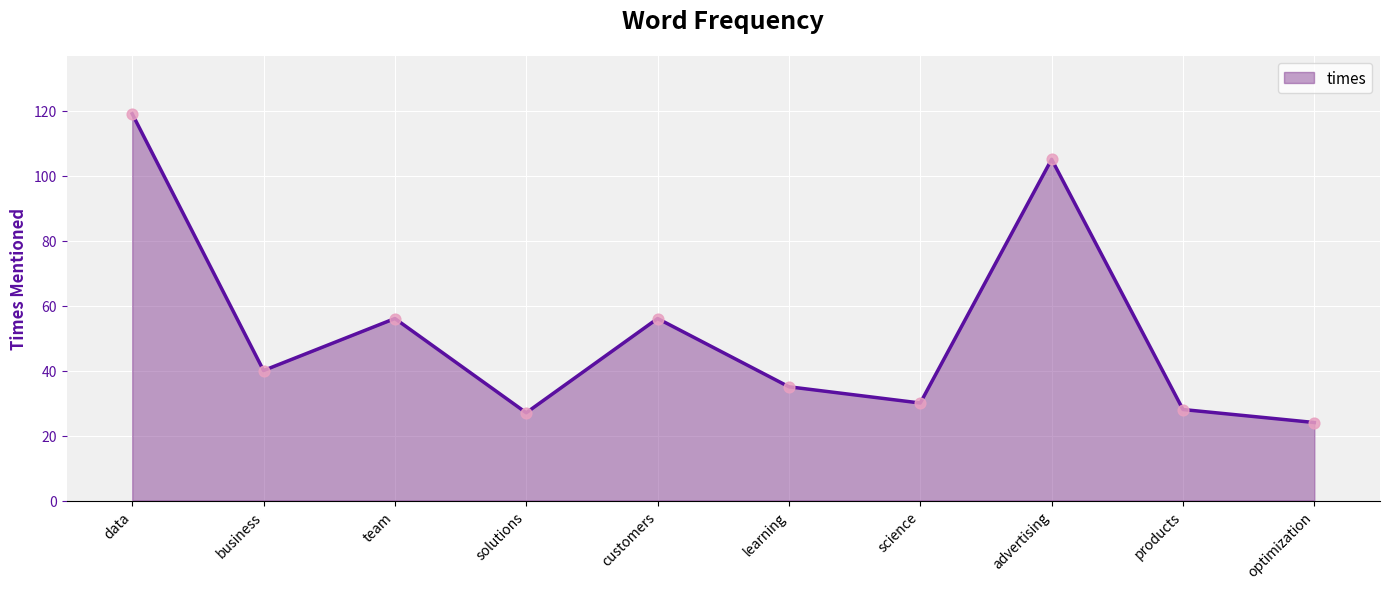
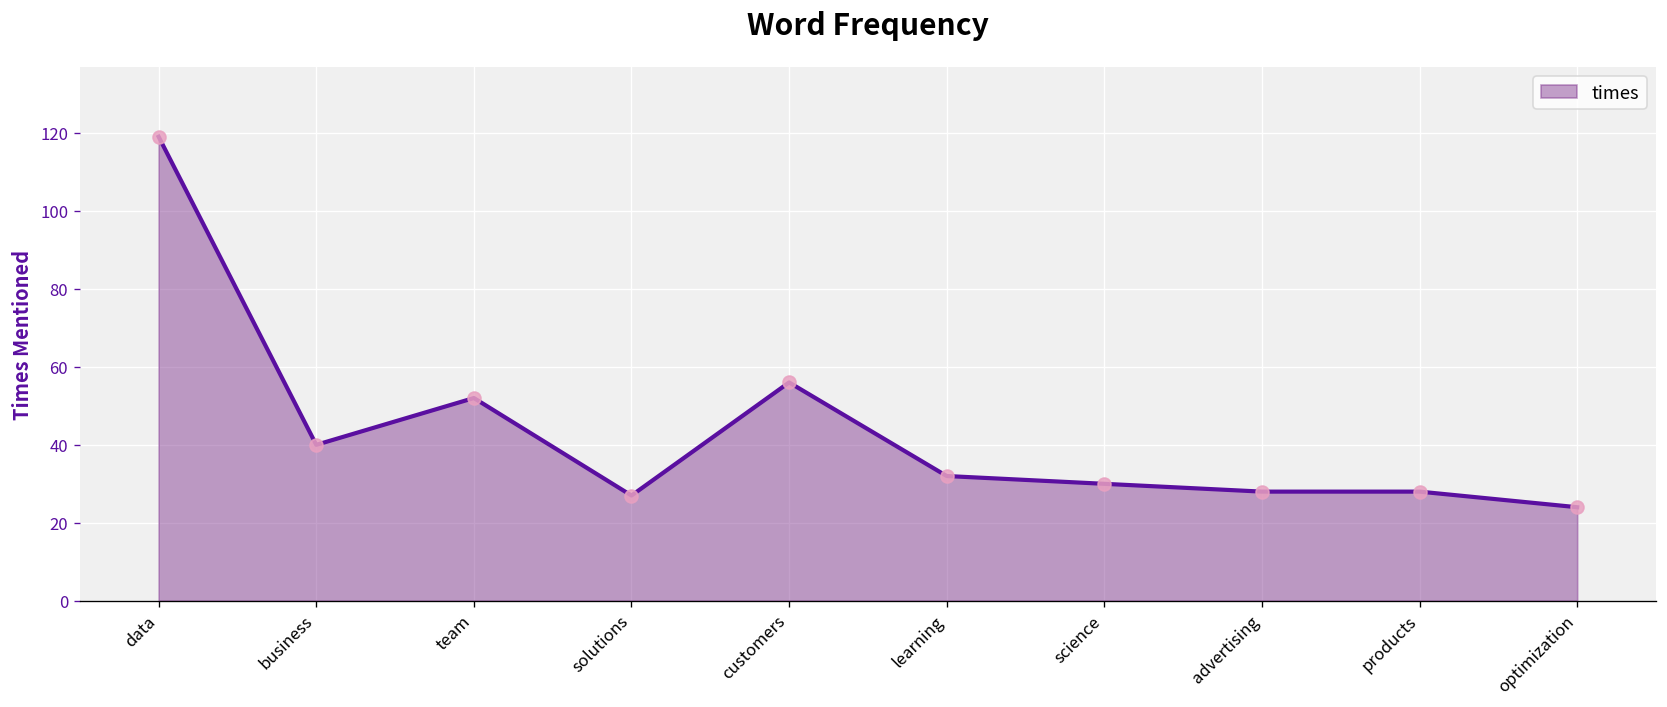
  {
    "data": 119,
    "business": 40,
-   "team": 56,
+   "team": 52,
    "solutions": 27,
    "customers": 56,
-   "learning": 35,
+   "learning": 32,
    "science": 30,
-   "advertising": 105,
+   "advertising": 28,
    "products": 28,
    "optimization": 24
  }
